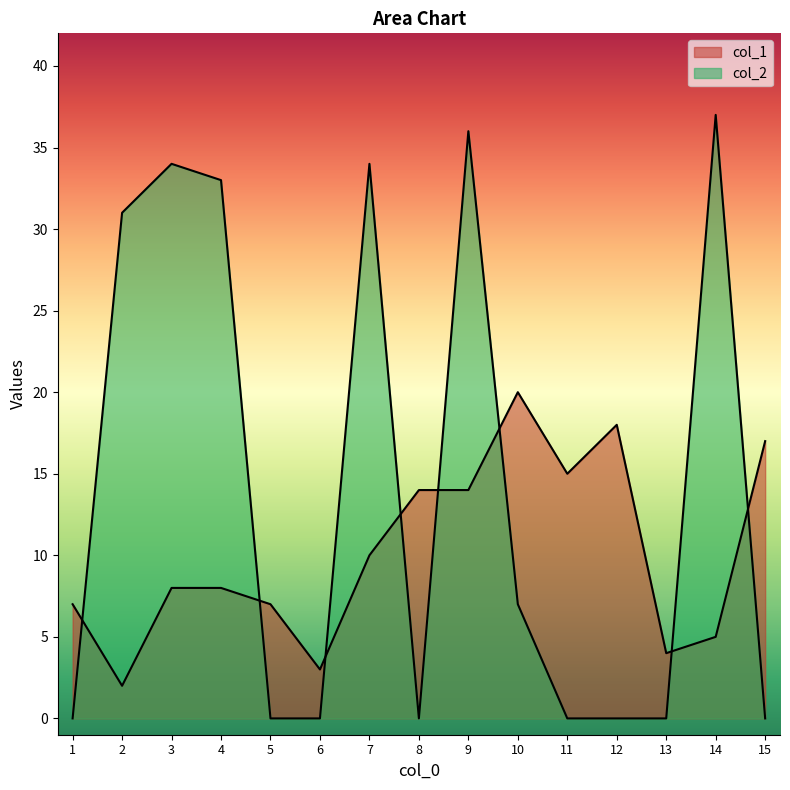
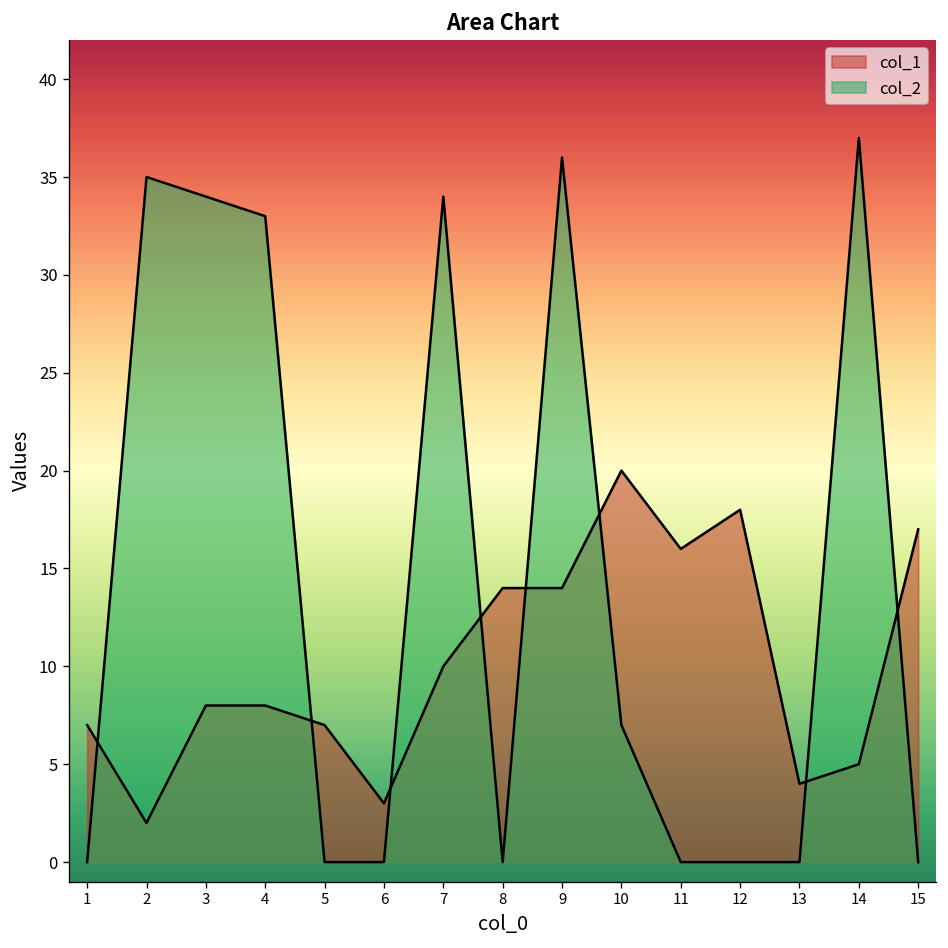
  {
    "col_1": {
      "1": 7,
      "2": 2,
      "3": 8,
      "4": 8,
      "5": 7,
      "6": 3,
      "7": 10,
      "8": 14,
      "9": 14,
      "10": 20,
-     "11": 15,
+     "11": 16,
      "12": 18,
      "13": 4,
      "14": 5,
      "15": 17
    },
    "col_2": {
      "1": 0,
-     "2": 31,
+     "2": 35,
      "3": 34,
      "4": 33,
      "5": 0,
      "6": 0,
      "7": 34,
      "8": 0,
      "9": 36,
      "10": 7,
      "11": 0,
      "12": 0,
      "13": 0,
      "14": 37,
      "15": 0
    }
  }
